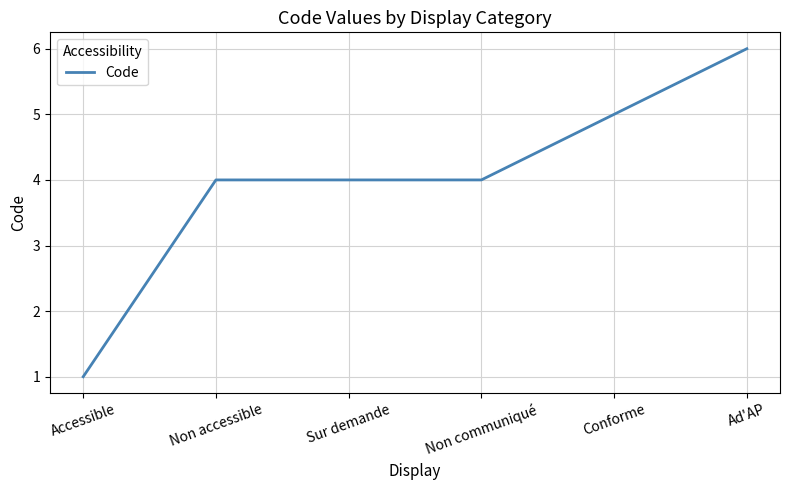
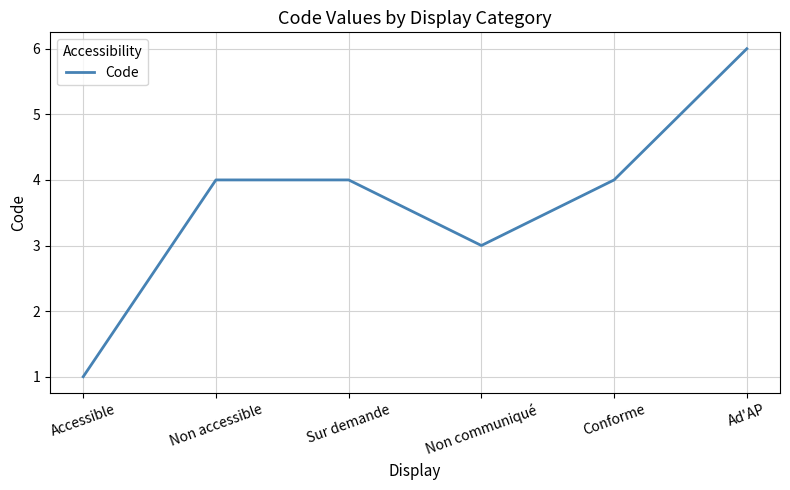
  {
    "Accessible": 1,
    "Non accessible": 4,
    "Sur demande": 4,
-   "Non communiqué": 4,
-   "Conforme": 5,
+   "Non communiqué": 3,
+   "Conforme": 4,
    "Ad'AP": 6
  }
